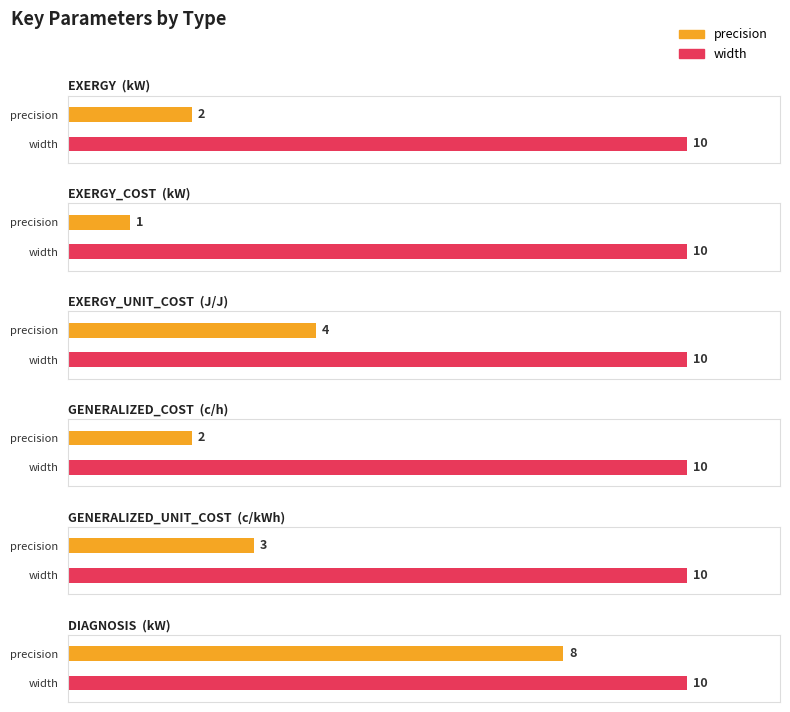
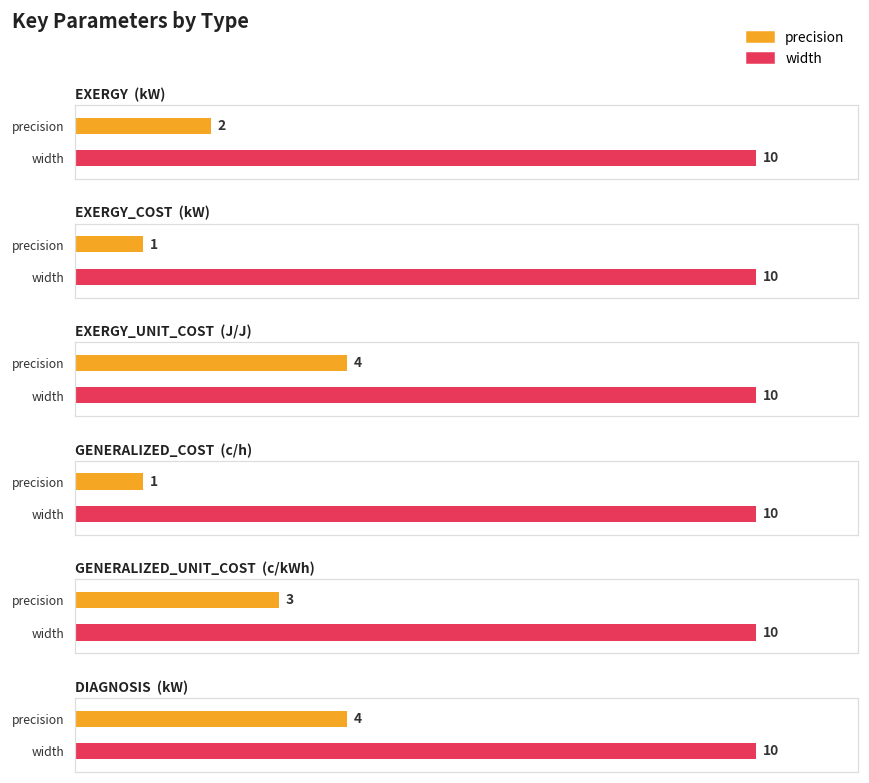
  {
    "EXERGY (kW)": {
      "precision": 2,
      "width": 10
    },
    "EXERGY_COST (kW)": {
      "precision": 1,
      "width": 10
    },
    "EXERGY_UNIT_COST (J/J)": {
      "precision": 4,
      "width": 10
    },
    "GENERALIZED_COST (c/h)": {
-     "precision": 2,
+     "precision": 1,
      "width": 10
    },
    "GENERALIZED_UNIT_COST (c/kWh)": {
      "precision": 3,
      "width": 10
    },
    "DIAGNOSIS (kW)": {
-     "precision": 8,
+     "precision": 4,
      "width": 10
    }
  }
